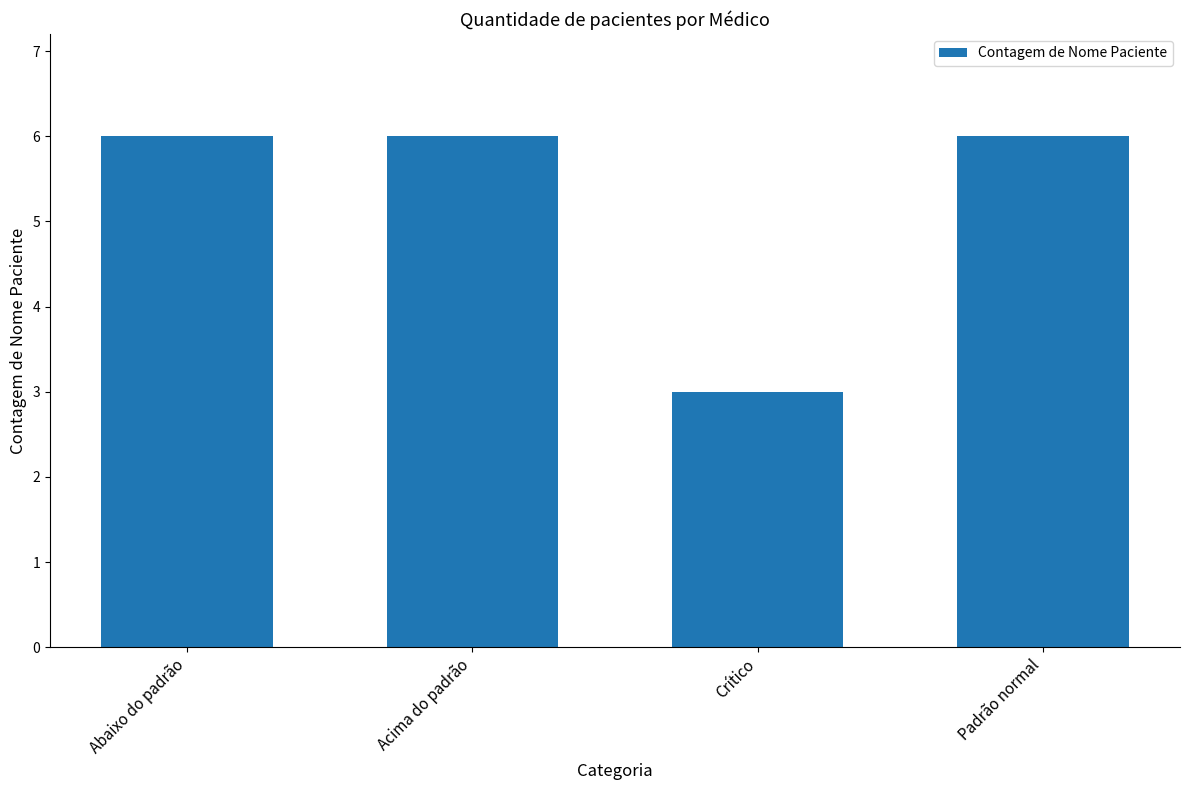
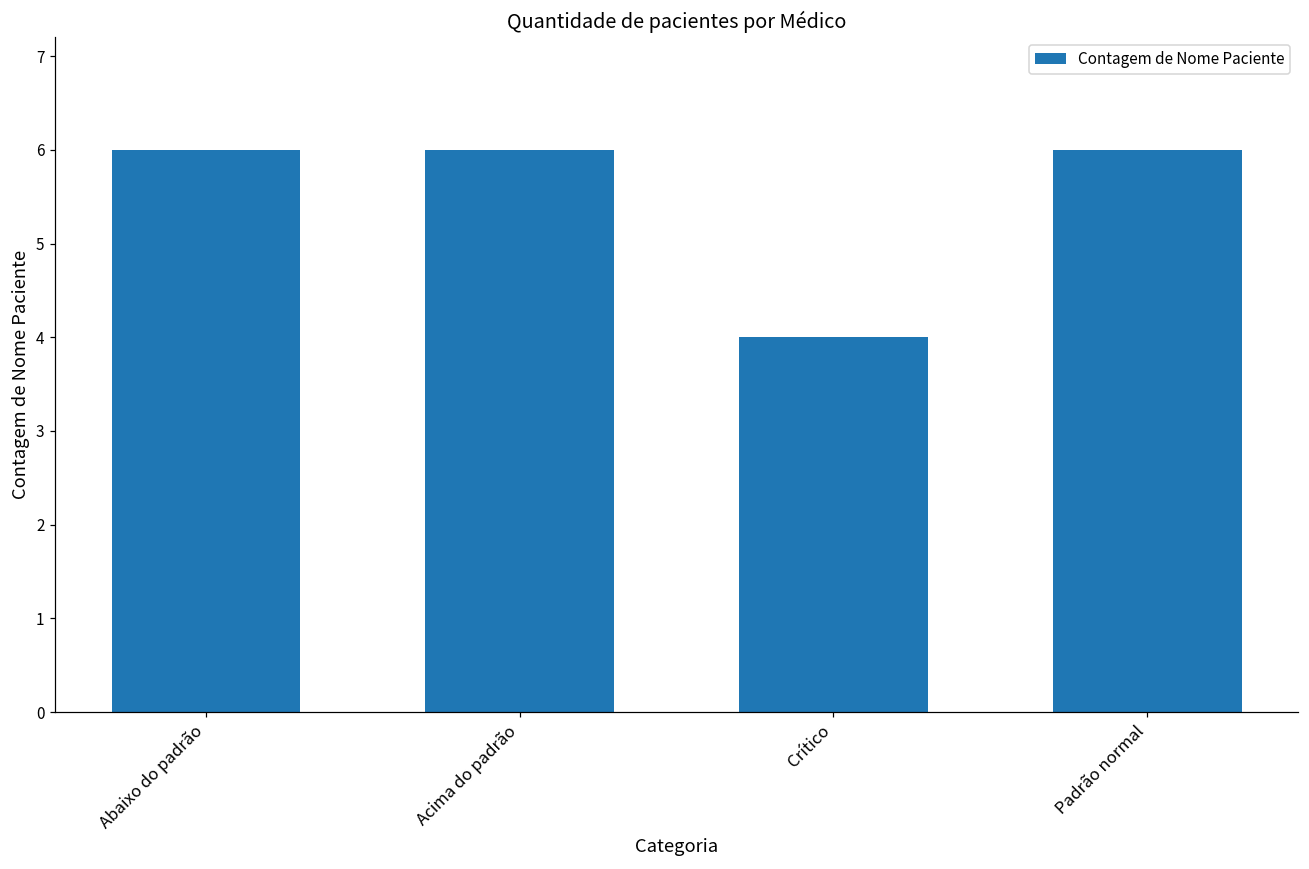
  {
    "Abaixo do padrão": 6,
    "Acima do padrão": 6,
-   "Crítico": 3,
+   "Crítico": 4,
    "Padrão normal": 6
  }
